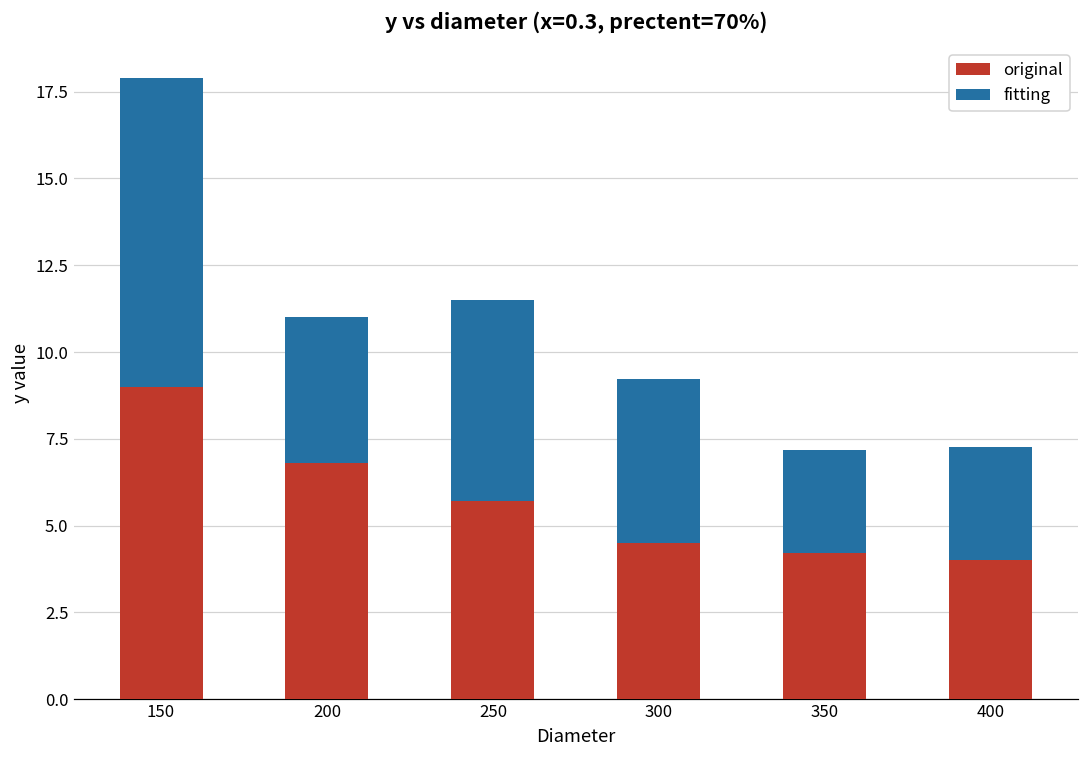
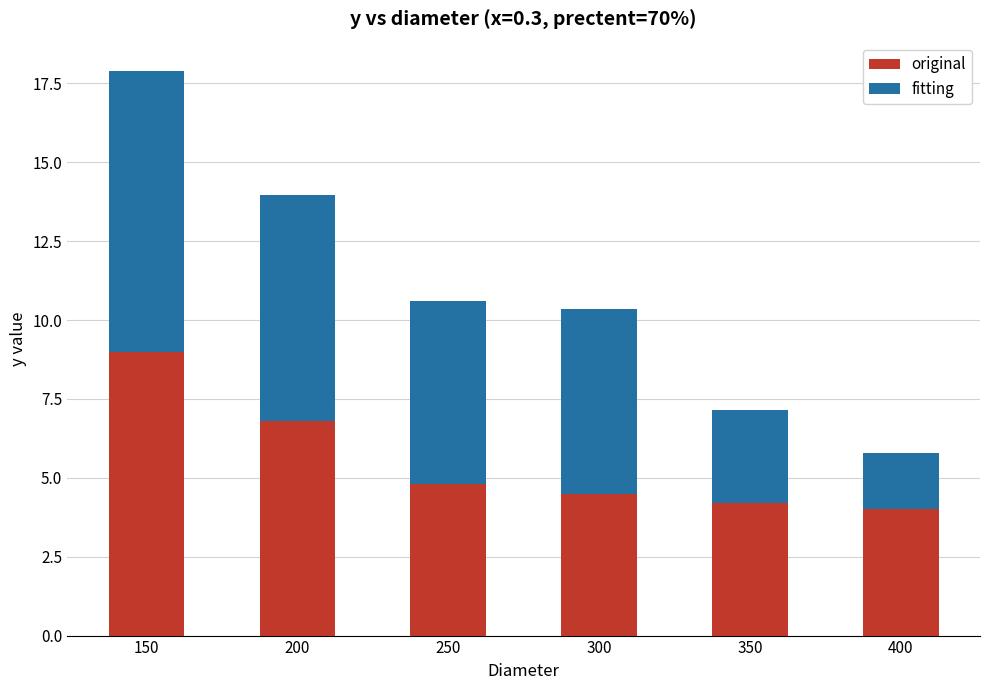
  {
    "original": {
      "150": 9.0,
      "200": 6.8,
-     "250": 5.7,
+     "250": 4.8,
      "300": 4.5,
      "350": 4.2,
      "400": 4.0
    },
    "fitting": {
      "150": 8.9,
-     "200": 4.2,
+     "200": 7.1,
      "250": 5.8,
-     "300": 4.7,
+     "300": 5.8,
      "350": 3.0,
-     "400": 3.3
+     "400": 1.8
    }
  }
